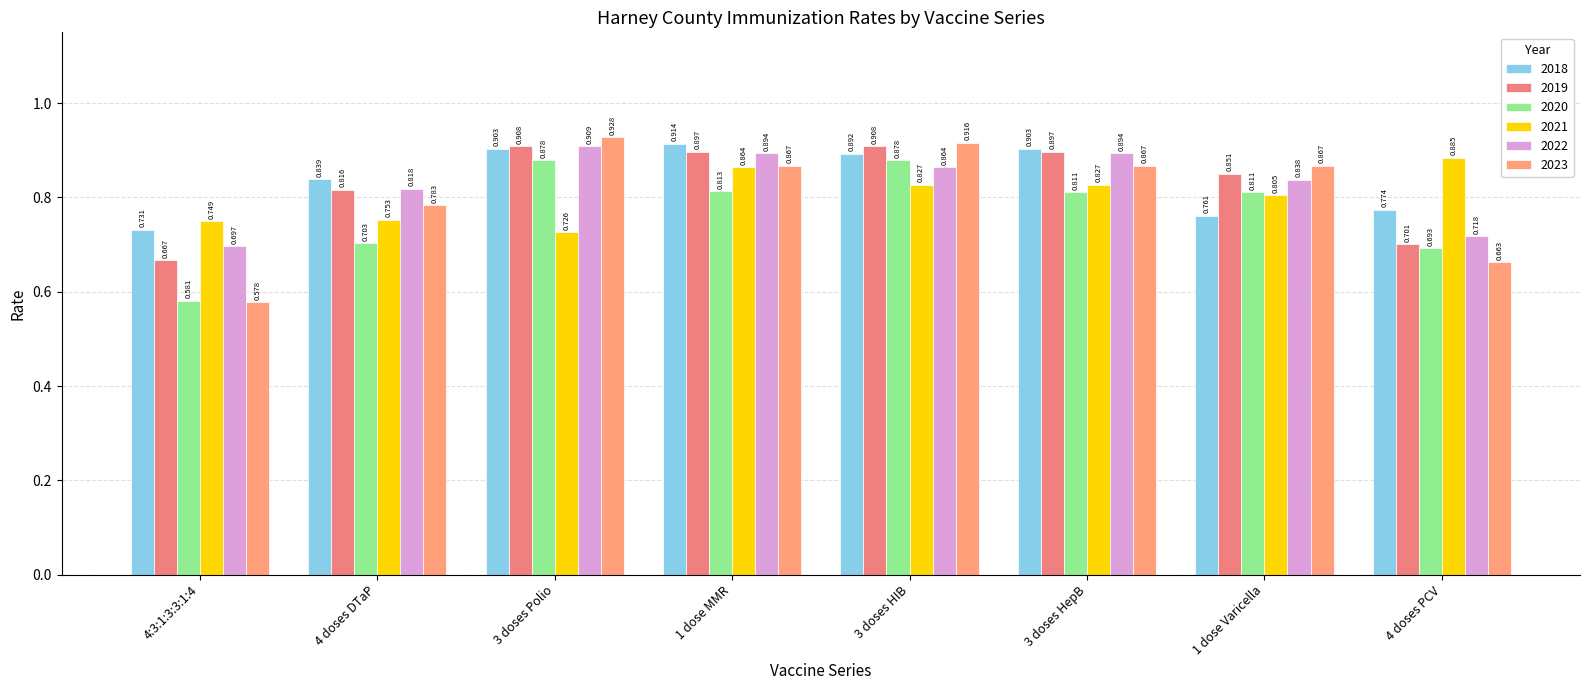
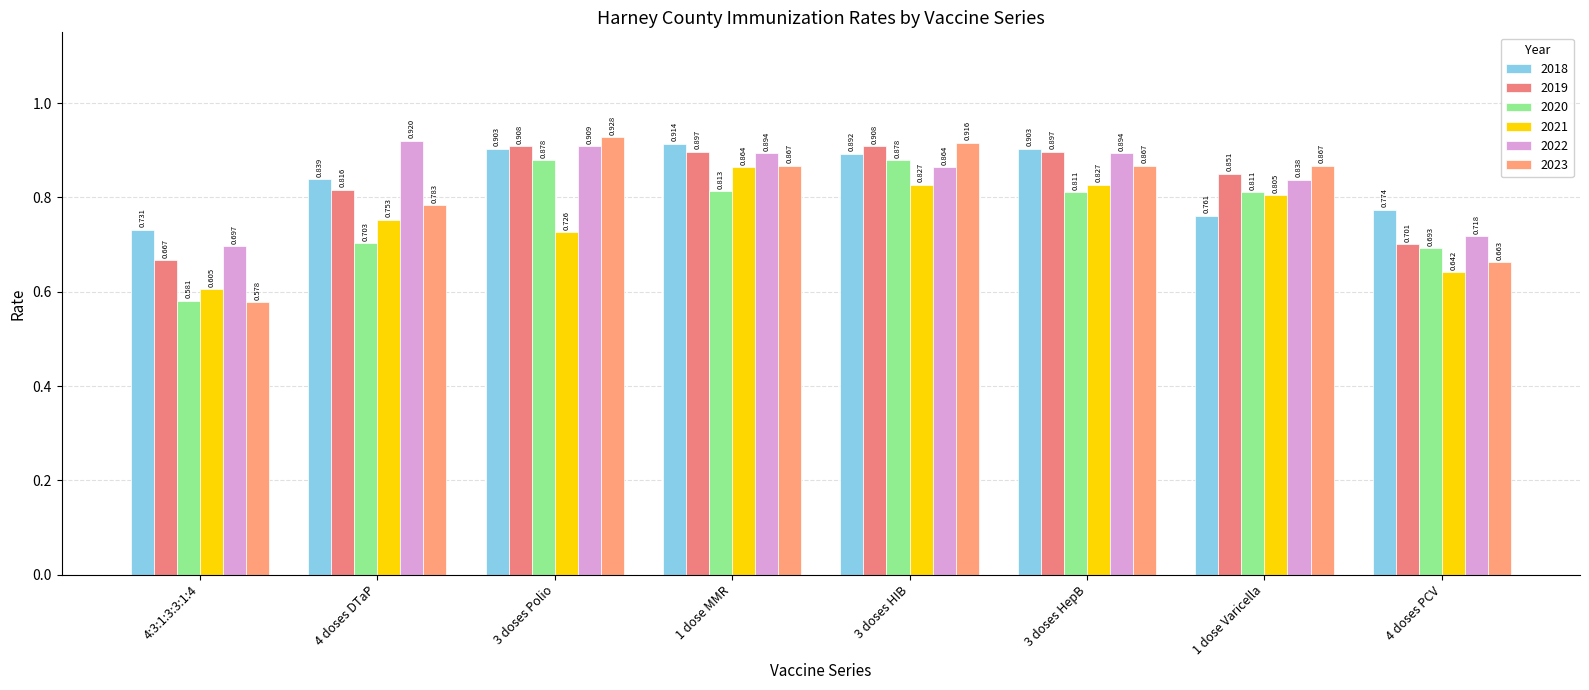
  {
    "2018": {
      "4:3:1:3:3:1:4": 0.731,
      "4 doses DTaP": 0.839,
      "3 doses Polio": 0.903,
      "1 dose MMR": 0.914,
      "3 doses HIB": 0.892,
      "3 doses HepB": 0.903,
      "1 dose Varicella": 0.761,
      "4 doses PCV": 0.774
    },
    "2020": {
      "4:3:1:3:3:1:4": 0.581,
      "4 doses DTaP": 0.703,
      "3 doses Polio": 0.878,
      "1 dose MMR": 0.813,
      "3 doses HIB": 0.878,
      "3 doses HepB": 0.811,
      "1 dose Varicella": 0.811,
      "4 doses PCV": 0.693
    },
    "2021": {
-     "4:3:1:3:3:1:4": 0.749,
+     "4:3:1:3:3:1:4": 0.605,
      "4 doses DTaP": 0.753,
      "3 doses Polio": 0.726,
      "1 dose MMR": 0.864,
      "3 doses HIB": 0.827,
      "3 doses HepB": 0.827,
      "1 dose Varicella": 0.805,
-     "4 doses PCV": 0.885
+     "4 doses PCV": 0.642
    },
    "2022": {
      "4:3:1:3:3:1:4": 0.697,
-     "4 doses DTaP": 0.818,
+     "4 doses DTaP": 0.920,
      "3 doses Polio": 0.909,
      "1 dose MMR": 0.894,
      "3 doses HIB": 0.864,
      "3 doses HepB": 0.894,
      "1 dose Varicella": 0.838,
      "4 doses PCV": 0.718
    }
  }
